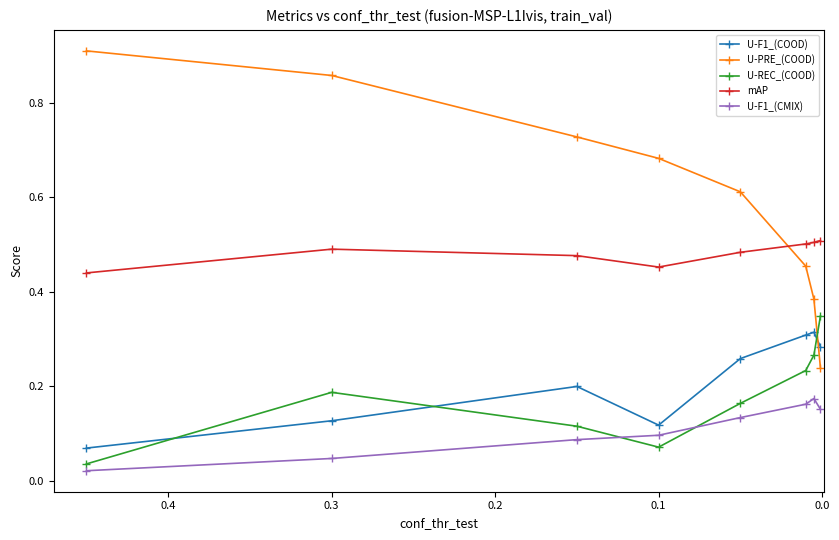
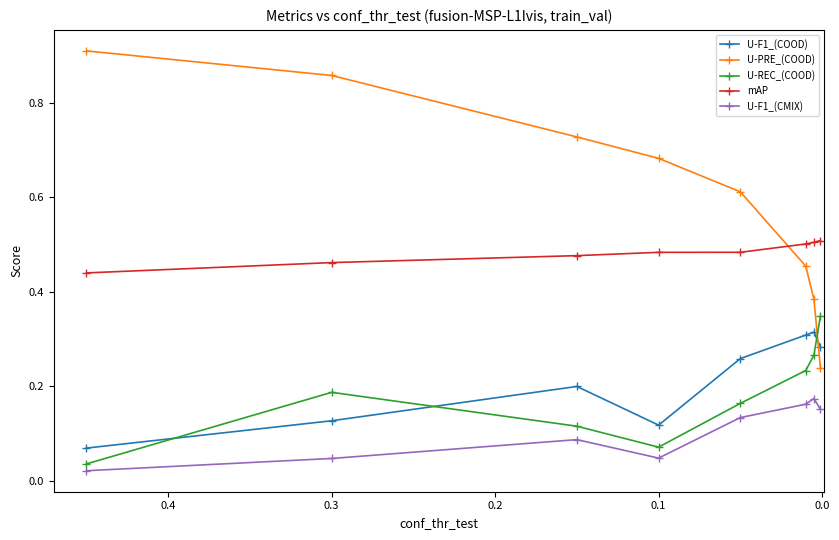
  {
    "U-F1_(COOD)": {
      "0.3": 0.13,
      "0.1": 0.12
    },
    "U-PRE_(COOD)": {
      "0.3": 0.86,
      "0.1": 0.68
    },
    "U-REC_(COOD)": {
      "0.3": 0.19,
      "0.1": 0.07
    },
    "mAP": {
-     "0.3": 0.49,
-     "0.1": 0.45
+     "0.3": 0.46,
+     "0.1": 0.48
    },
    "U-F1_(CMIX)": {
      "0.3": 0.05,
-     "0.1": 0.10
+     "0.1": 0.05
    }
  }
